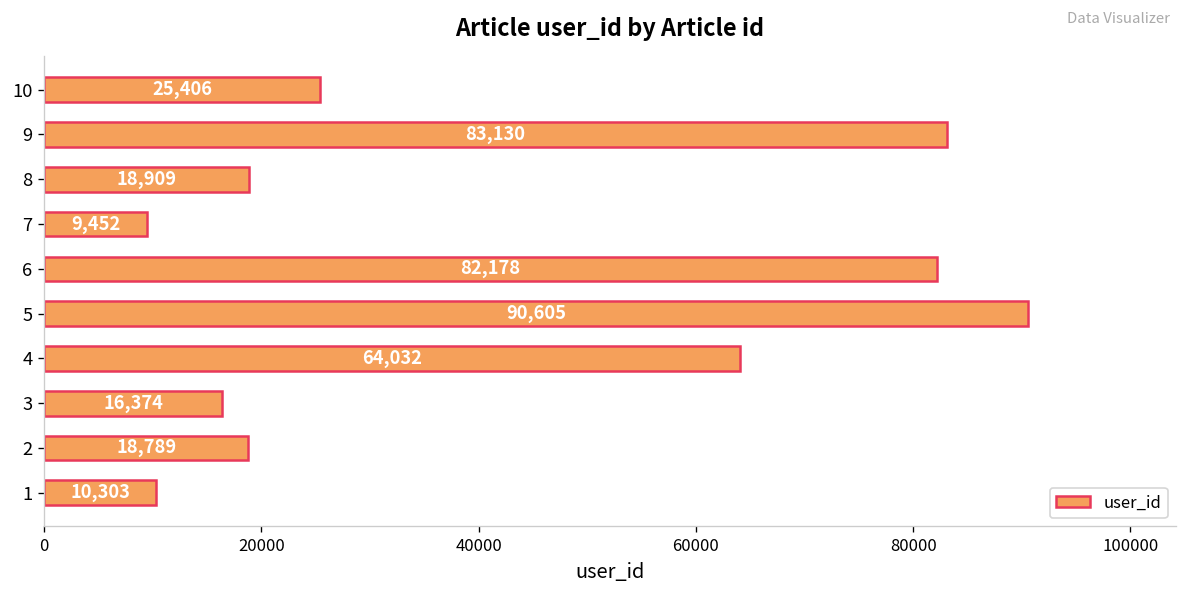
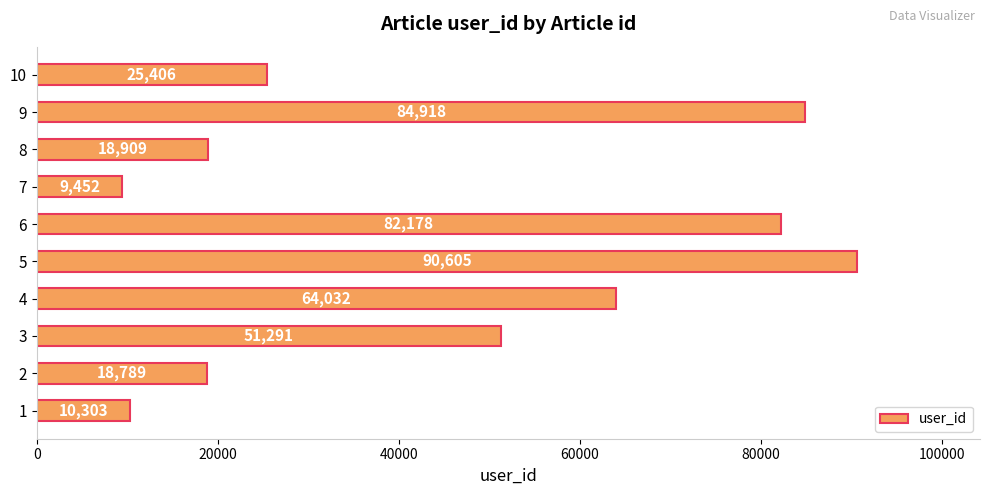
  {
    "10": "25,406",
-   "9": "83,130",
+   "9": "84,918",
    "8": "18,909",
    "7": "9,452",
    "6": "82,178",
    "5": "90,605",
    "4": "64,032",
-   "3": "16,374",
+   "3": "51,291",
    "2": "18,789",
    "1": "10,303"
  }
